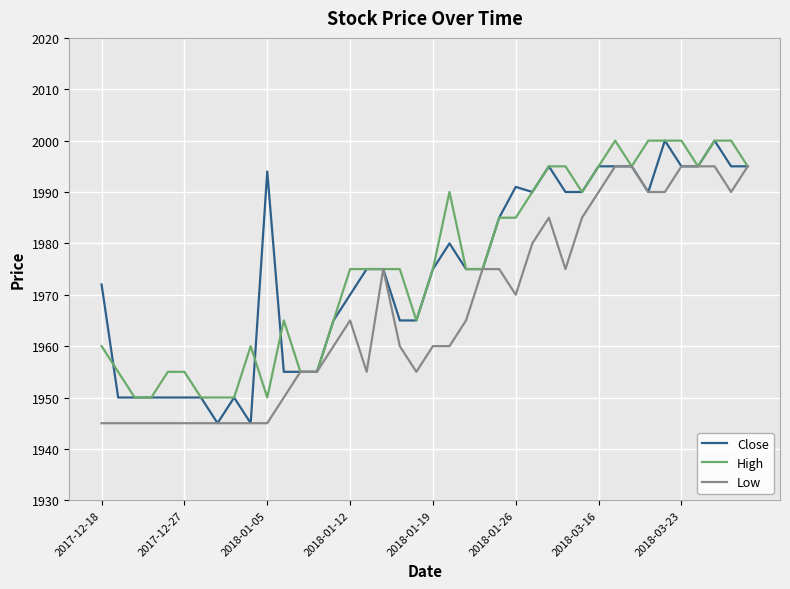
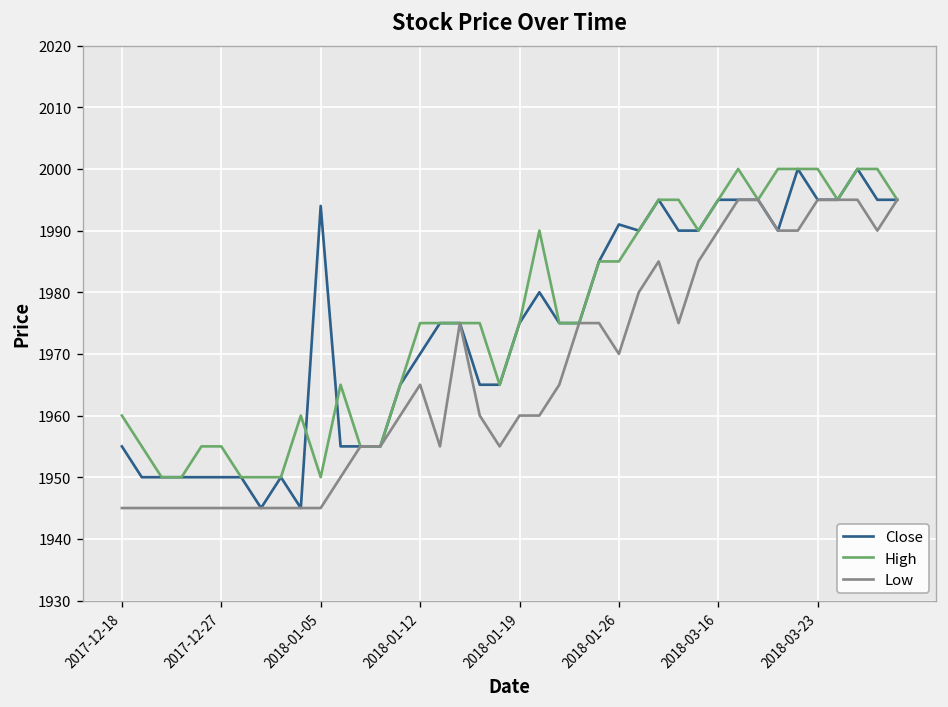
  {
    "Close": {
-     "2017-12-18": 1972,
+     "2017-12-18": 1955,
      "2017-12-27": 1950,
      "2018-01-05": 1994,
      "2018-01-12": 1970,
      "2018-01-26": 1991
    }
  }
